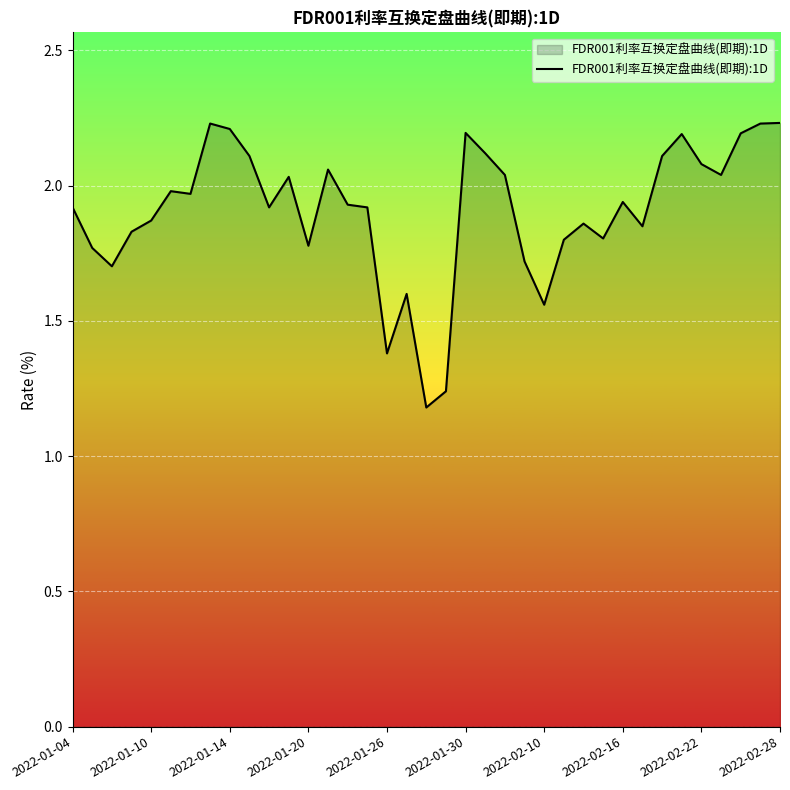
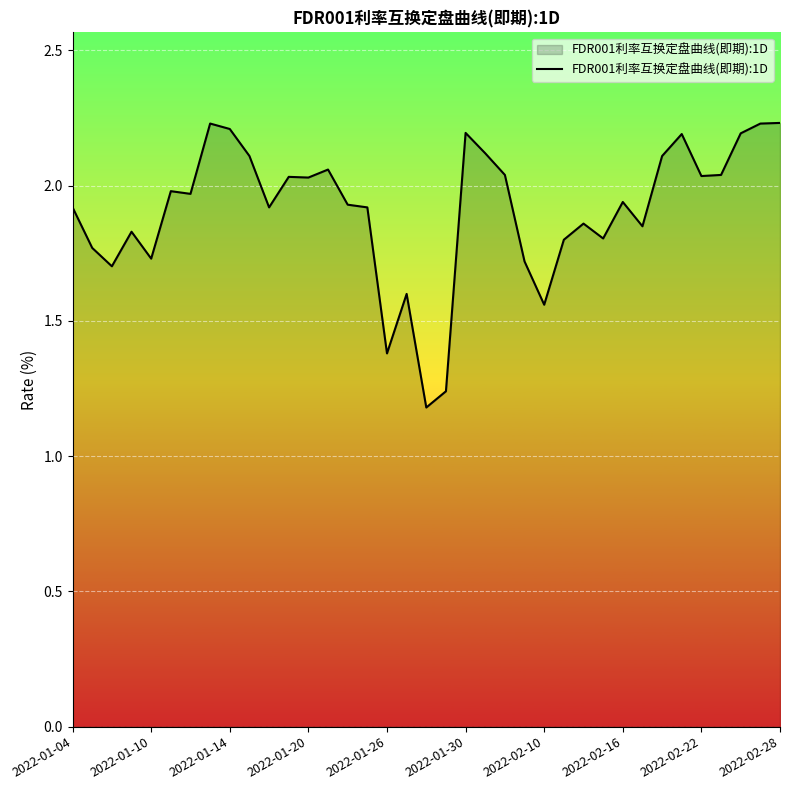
  {
    "2022-01-04": 1.92,
-   "2022-01-10": 1.87,
+   "2022-01-10": 1.73,
    "2022-01-14": 2.21,
-   "2022-01-20": 1.78,
+   "2022-01-20": 2.03,
    "2022-01-26": 1.38,
    "2022-01-30": 2.20,
    "2022-02-10": 1.56,
    "2022-02-16": 1.94,
-   "2022-02-22": 2.08,
+   "2022-02-22": 2.04,
    "2022-02-28": 2.23
  }
